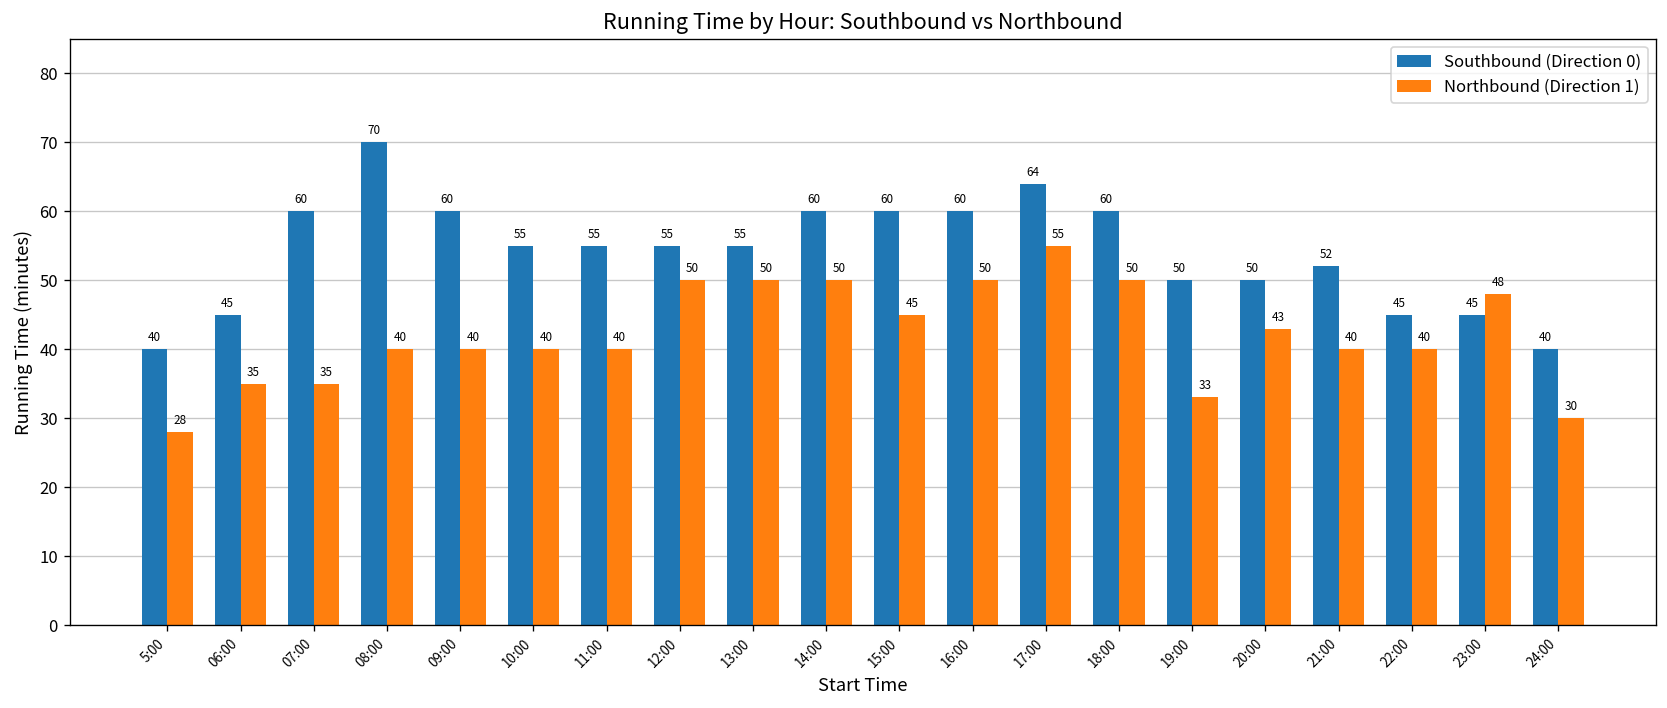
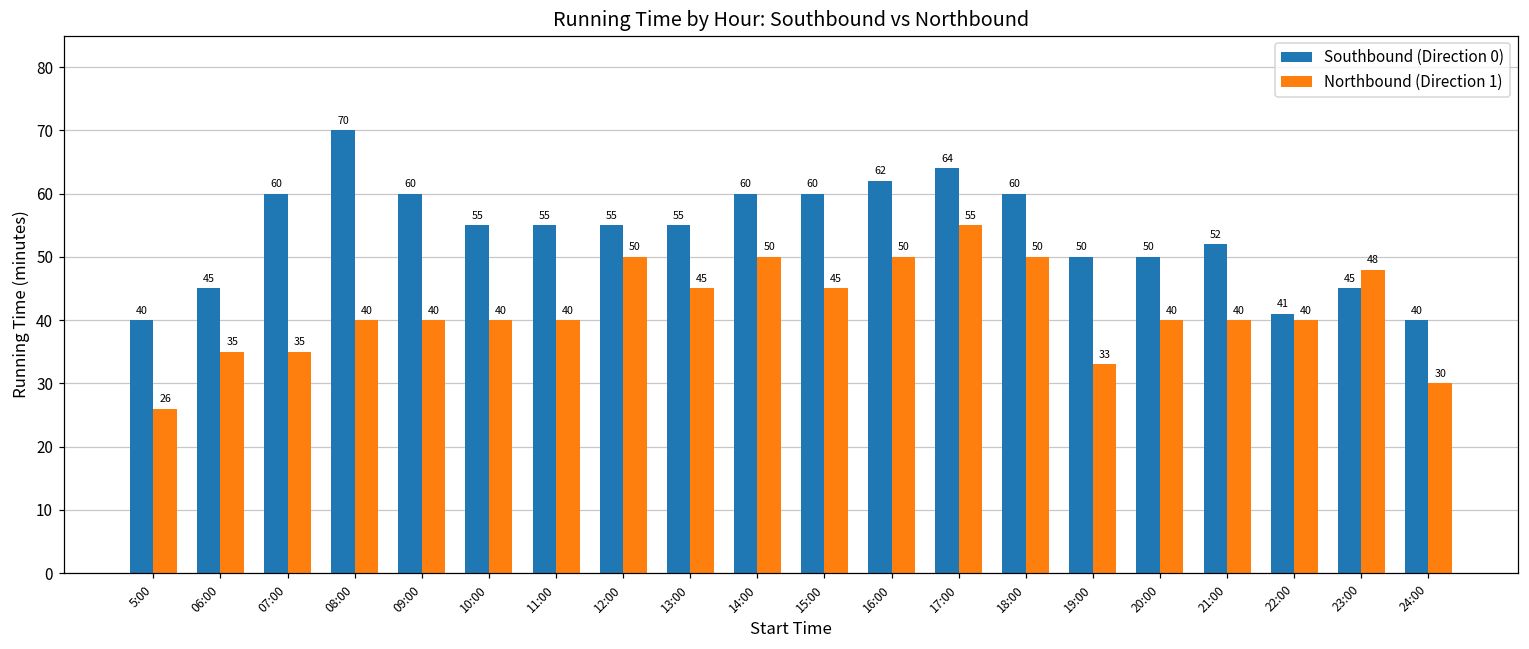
  {
    "Southbound (Direction 0)": {
      "5:00": 40,
      "06:00": 45,
      "07:00": 60,
      "08:00": 70,
      "09:00": 60,
      "10:00": 55,
      "11:00": 55,
      "12:00": 55,
      "13:00": 55,
      "14:00": 60,
      "15:00": 60,
-     "16:00": 60,
+     "16:00": 62,
      "17:00": 64,
      "18:00": 60,
      "19:00": 50,
      "20:00": 50,
      "21:00": 52,
-     "22:00": 45,
+     "22:00": 41,
      "23:00": 45,
      "24:00": 40
    },
    "Northbound (Direction 1)": {
-     "5:00": 28,
+     "5:00": 26,
      "06:00": 35,
      "07:00": 35,
      "08:00": 40,
      "09:00": 40,
      "10:00": 40,
      "11:00": 40,
      "12:00": 50,
-     "13:00": 50,
+     "13:00": 45,
      "14:00": 50,
      "15:00": 45,
      "16:00": 50,
      "17:00": 55,
      "18:00": 50,
      "19:00": 33,
-     "20:00": 43,
+     "20:00": 40,
      "21:00": 40,
      "22:00": 40,
      "23:00": 48,
      "24:00": 30
    }
  }
